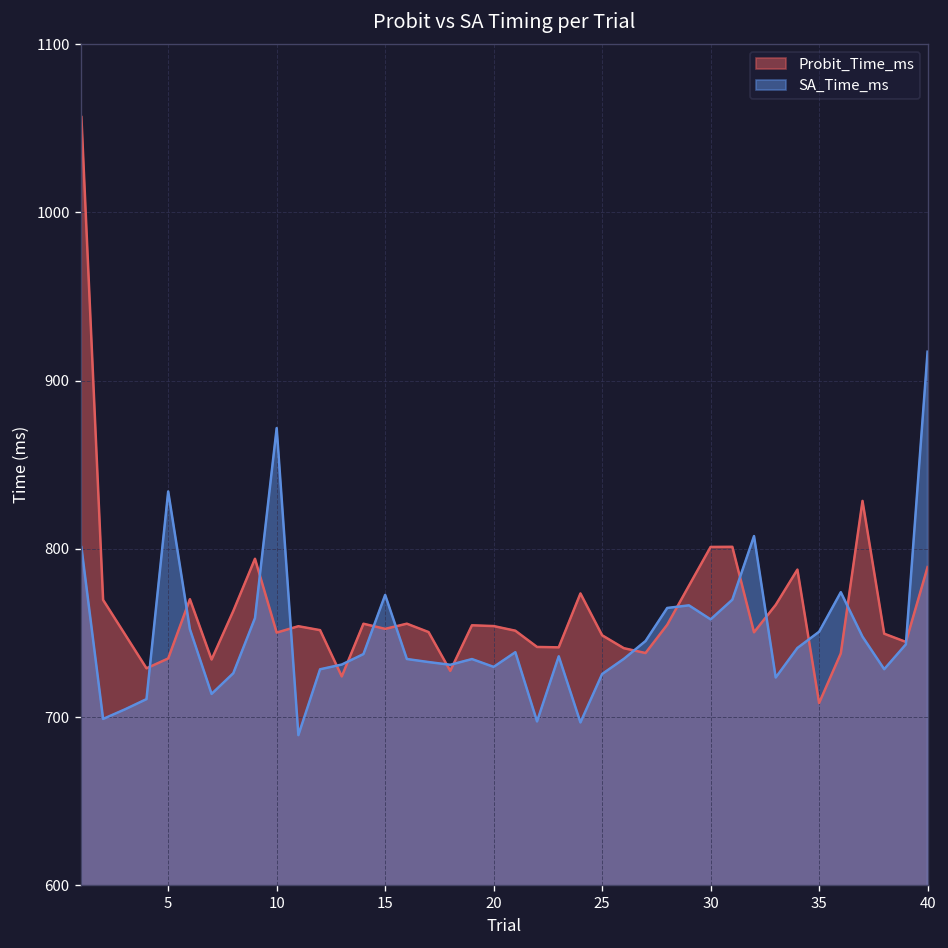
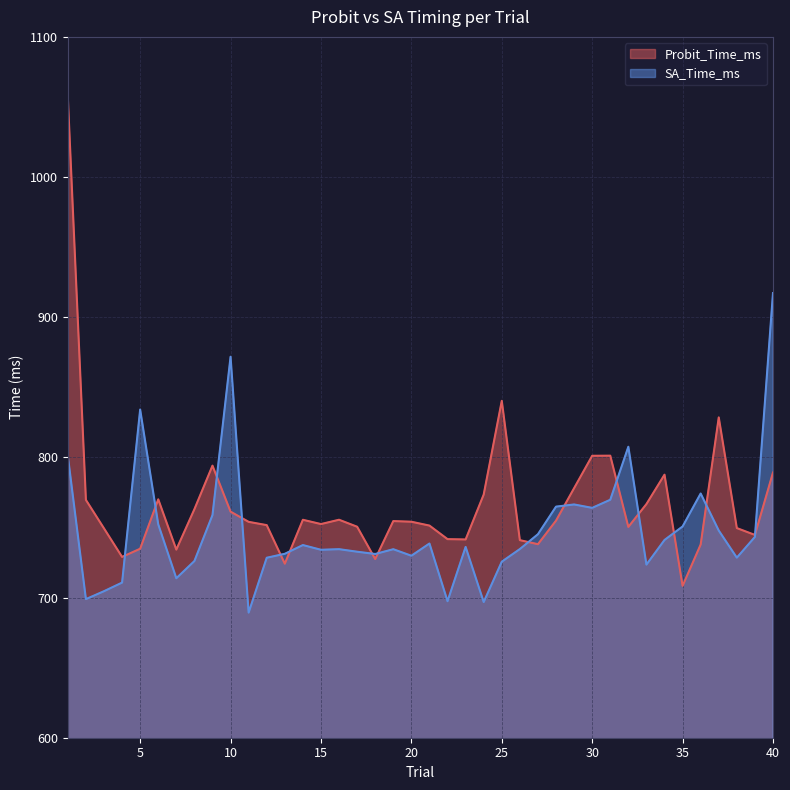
  {
    "Probit_Time_ms": {
      "5": 735,
-     "10": 750,
+     "10": 761,
      "15": 752,
      "20": 754,
-     "25": 749,
+     "25": 840,
      "30": 801,
      "35": 708,
      "40": 789
    },
    "SA_Time_ms": {
      "5": 834,
      "10": 872,
-     "15": 773,
+     "15": 734,
      "20": 730,
      "25": 726,
-     "30": 758,
+     "30": 764,
      "35": 751,
      "40": 917
    }
  }
